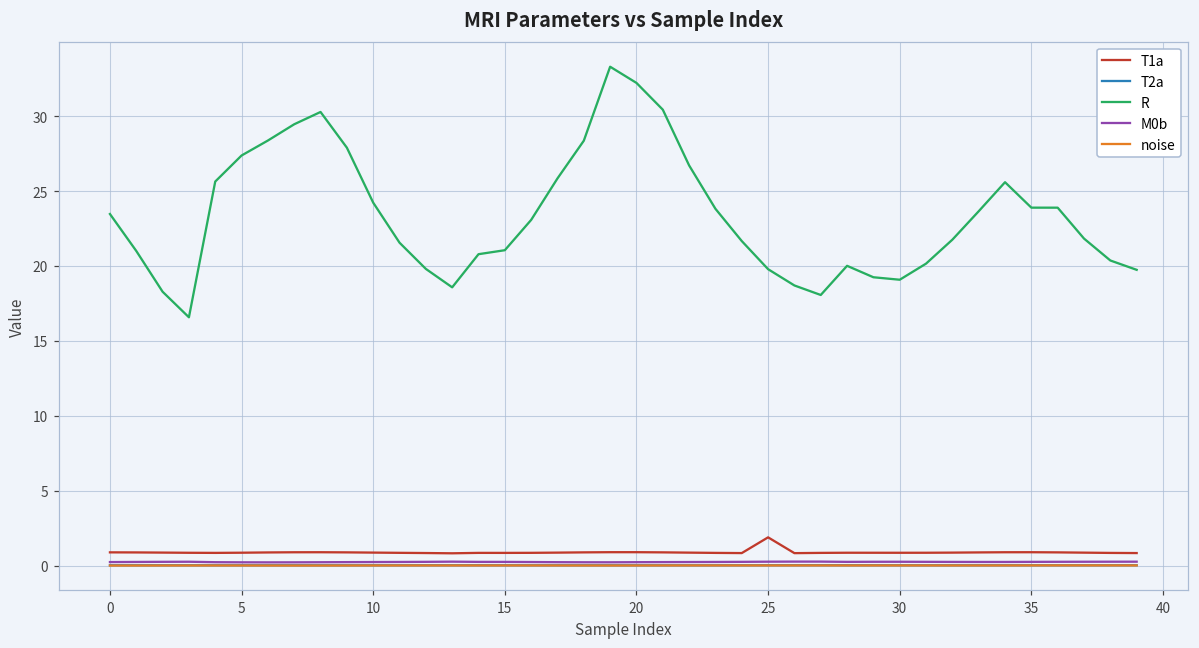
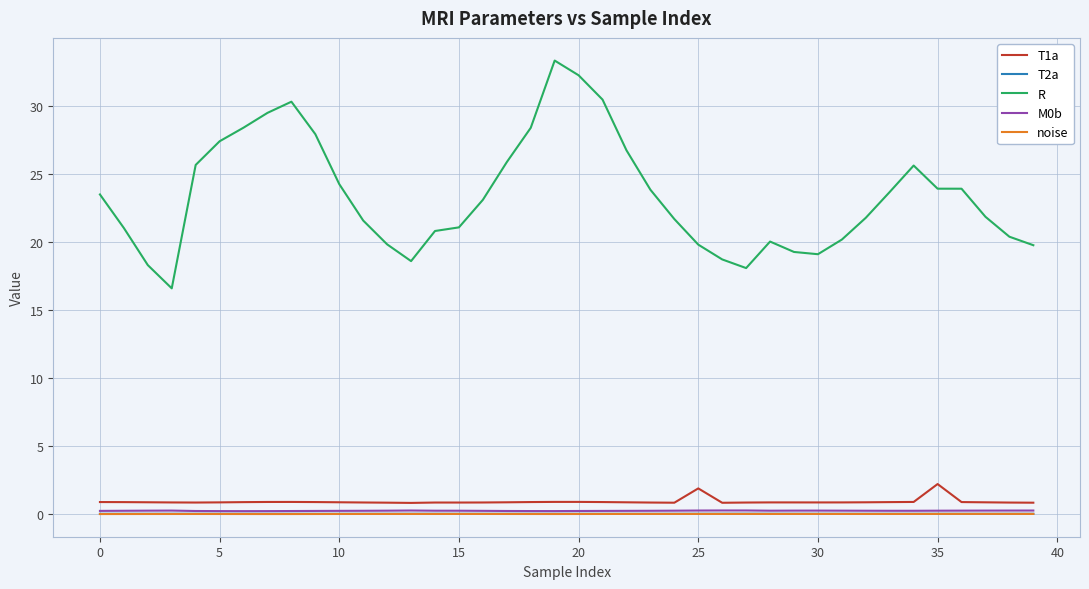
  {
    "T1a": {
      "0": 0.9,
      "5": 0.9,
      "10": 0.9,
      "15": 0.9,
      "20": 0.9,
      "25": 1.9,
      "30": 0.9,
-     "35": 0.9
+     "35": 2.2
    },
    "noise": {
      "0": 0.0,
      "5": 0.0,
      "10": 0.0,
      "15": 0.0,
      "20": 0.0,
      "25": 0.0,
      "30": 0.0,
      "35": 0.0
    },
    "R": {
      "0": 23.5,
      "5": 27.4,
      "10": 24.2,
      "15": 21.1,
      "20": 32.2,
      "25": 19.8,
      "30": 19.1,
      "35": 23.9
    },
    "M0b": {
      "0": 0.2,
      "5": 0.2,
      "10": 0.2,
      "15": 0.3,
      "20": 0.2,
      "25": 0.3,
      "30": 0.3,
      "35": 0.3
    }
  }
